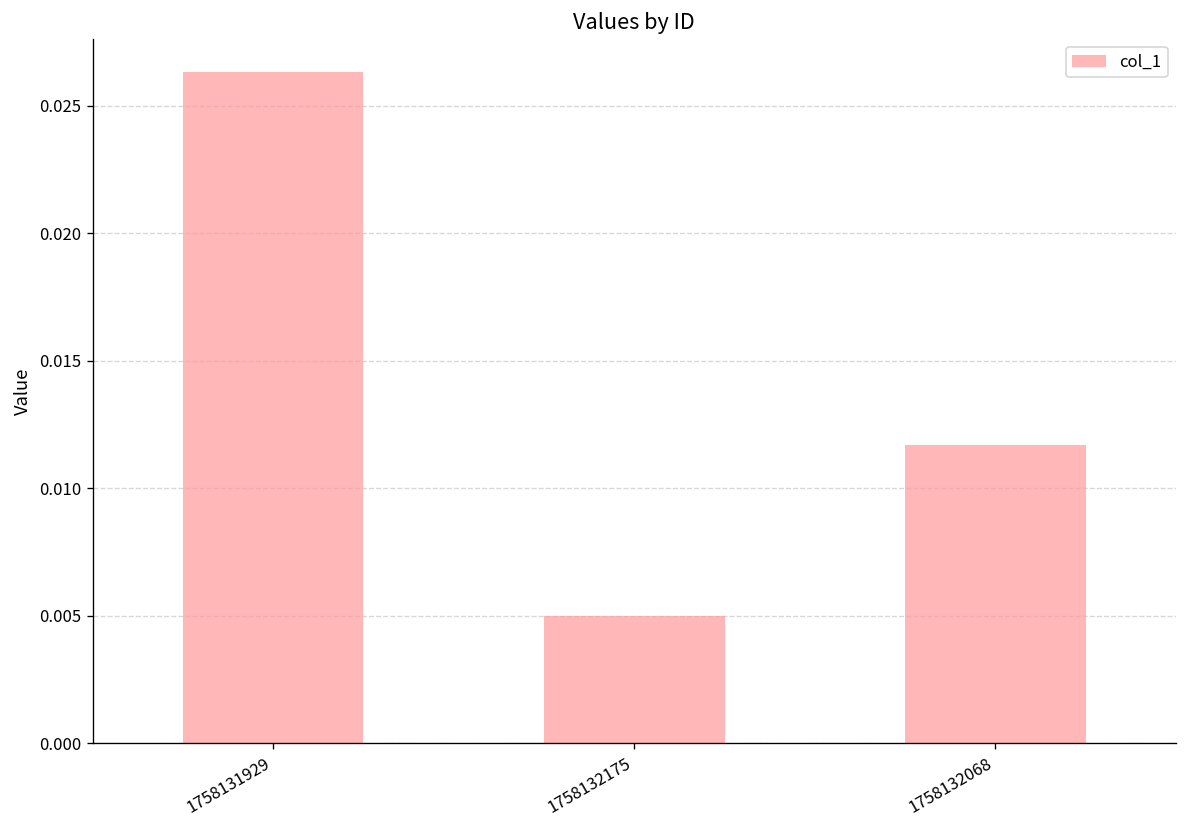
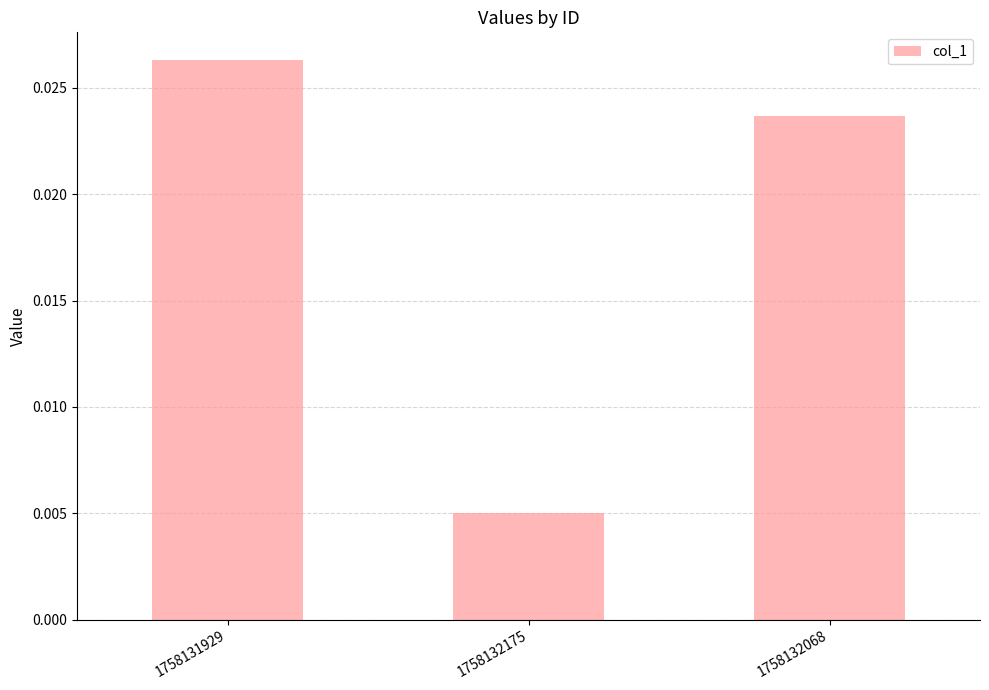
  {
    "1758131929": 0.0263,
    "1758132175": 0.0050,
-   "1758132068": 0.0117
+   "1758132068": 0.0237
  }
